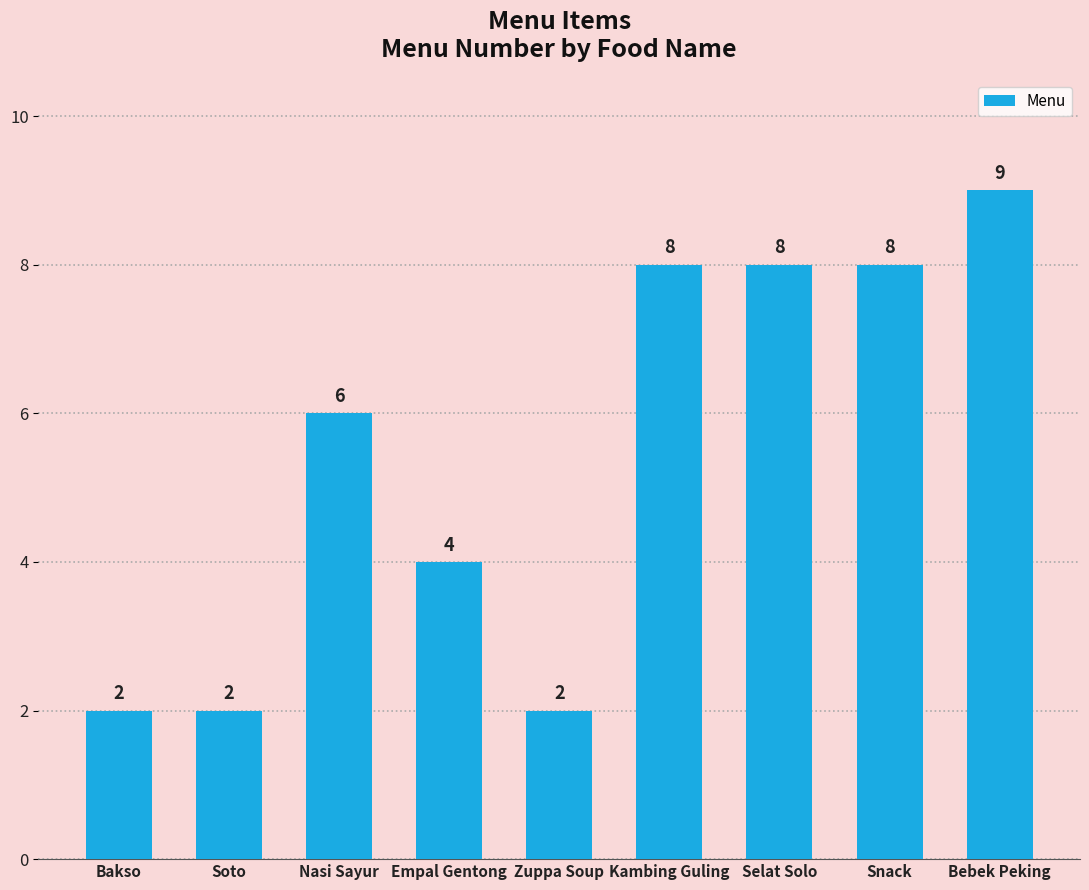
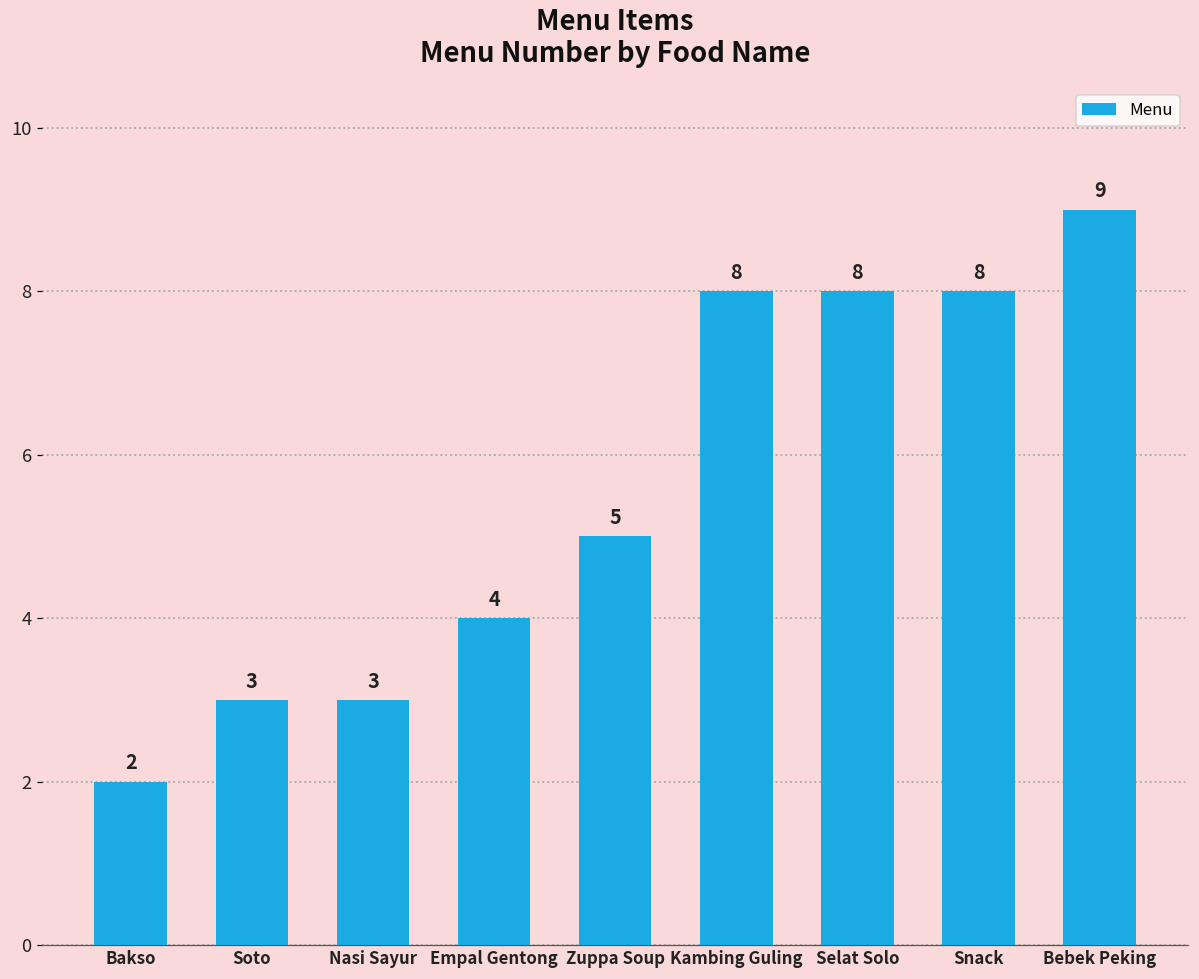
  {
    "Bakso": 2,
-   "Soto": 2,
-   "Nasi Sayur": 6,
+   "Soto": 3,
+   "Nasi Sayur": 3,
    "Empal Gentong": 4,
-   "Zuppa Soup": 2,
+   "Zuppa Soup": 5,
    "Kambing Guling": 8,
    "Selat Solo": 8,
    "Snack": 8,
    "Bebek Peking": 9
  }
